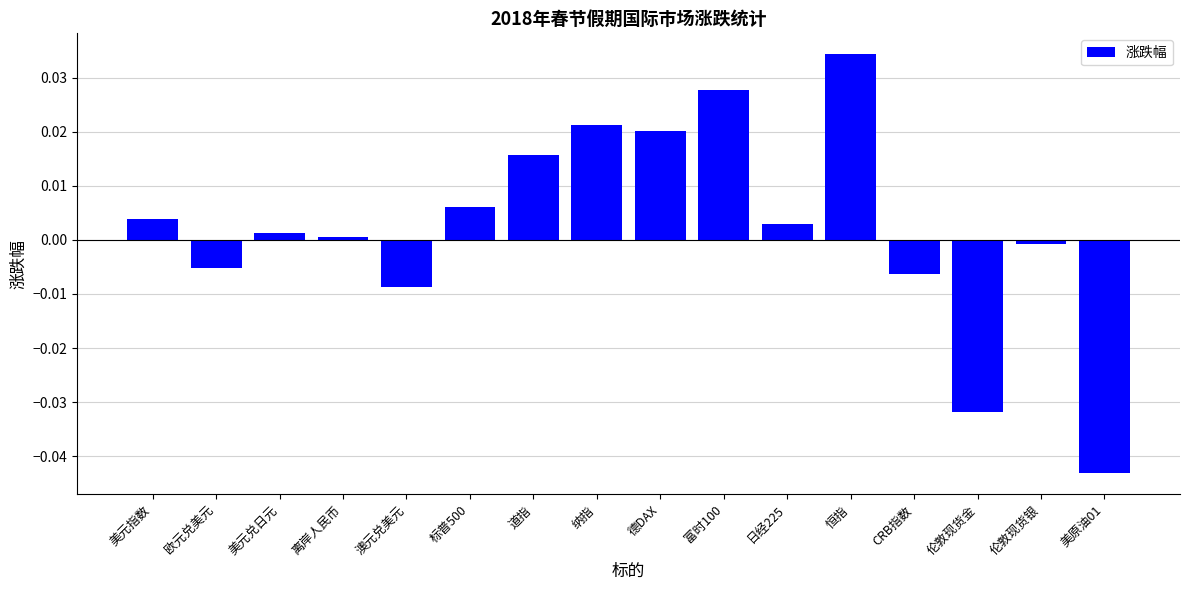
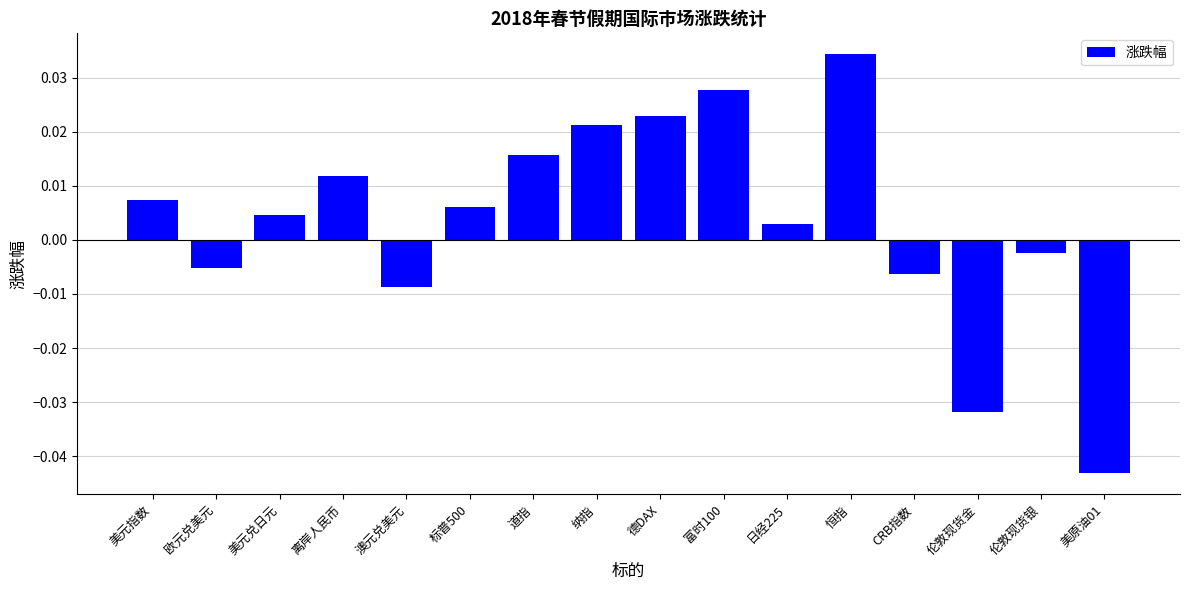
  {
-   "美元指数": 0.004,
+   "美元指数": 0.007,
    "欧元兑美元": -0.005,
-   "美元兑日元": 0.001,
-   "离岸人民币": 0.001,
+   "美元兑日元": 0.005,
+   "离岸人民币": 0.012,
    "澳元兑美元": -0.009,
    "标普500": 0.006,
    "道指": 0.016,
    "纳指": 0.021,
-   "德DAX": 0.020,
+   "德DAX": 0.023,
    "富时100": 0.028,
    "日经225": 0.003,
    "恒指": 0.034,
    "CRB指数": -0.006,
    "伦敦现货金": -0.032,
-   "伦敦现货银": -0.001,
+   "伦敦现货银": -0.002,
    "美原油01": -0.043
  }
